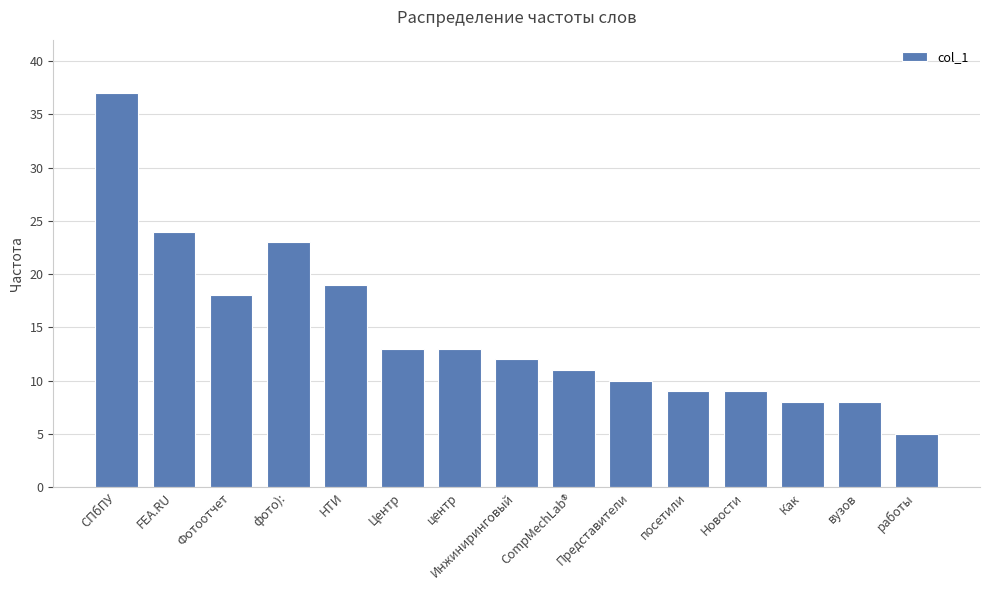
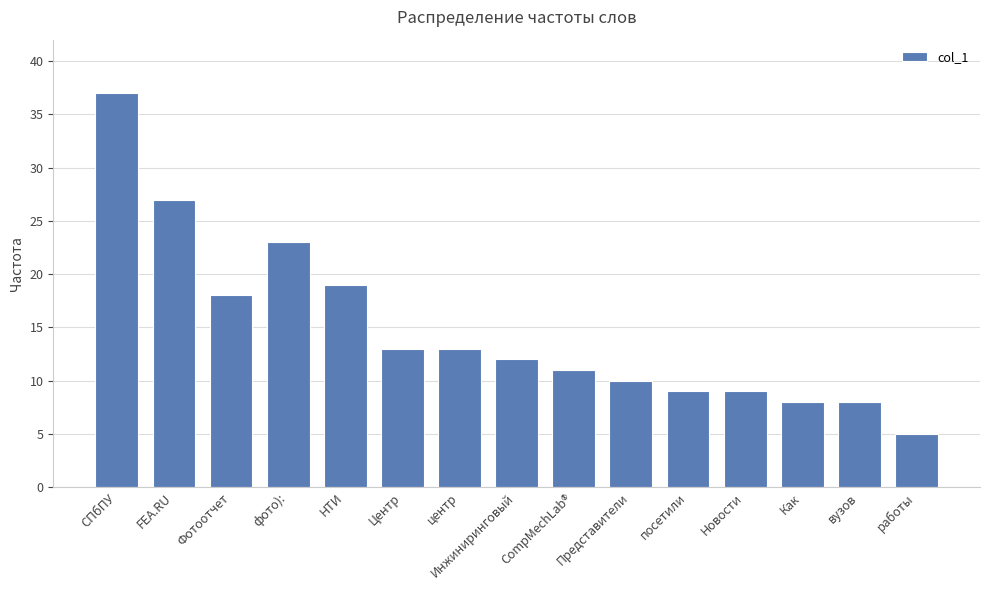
  {
    "СПбПУ": 37,
-   "FEA.RU": 24,
+   "FEA.RU": 27,
    "Фотоотчет": 18,
    "фото):": 23,
    "НТИ": 19,
    "Центр": 13,
    "центр": 13,
    "Инжиниринговый": 12,
    "CompMechLab®": 11,
    "Представители": 10,
    "посетили": 9,
    "Новости": 9,
    "Как": 8,
    "вузов": 8,
    "работы": 5
  }
